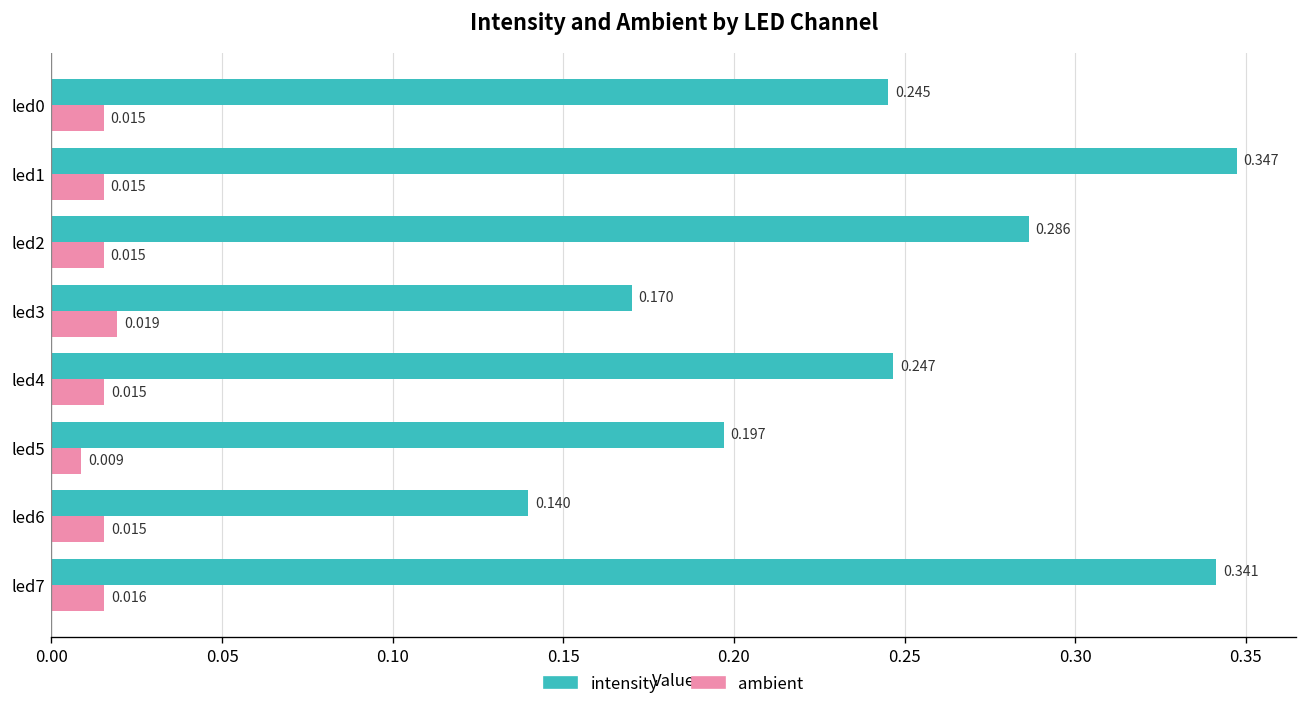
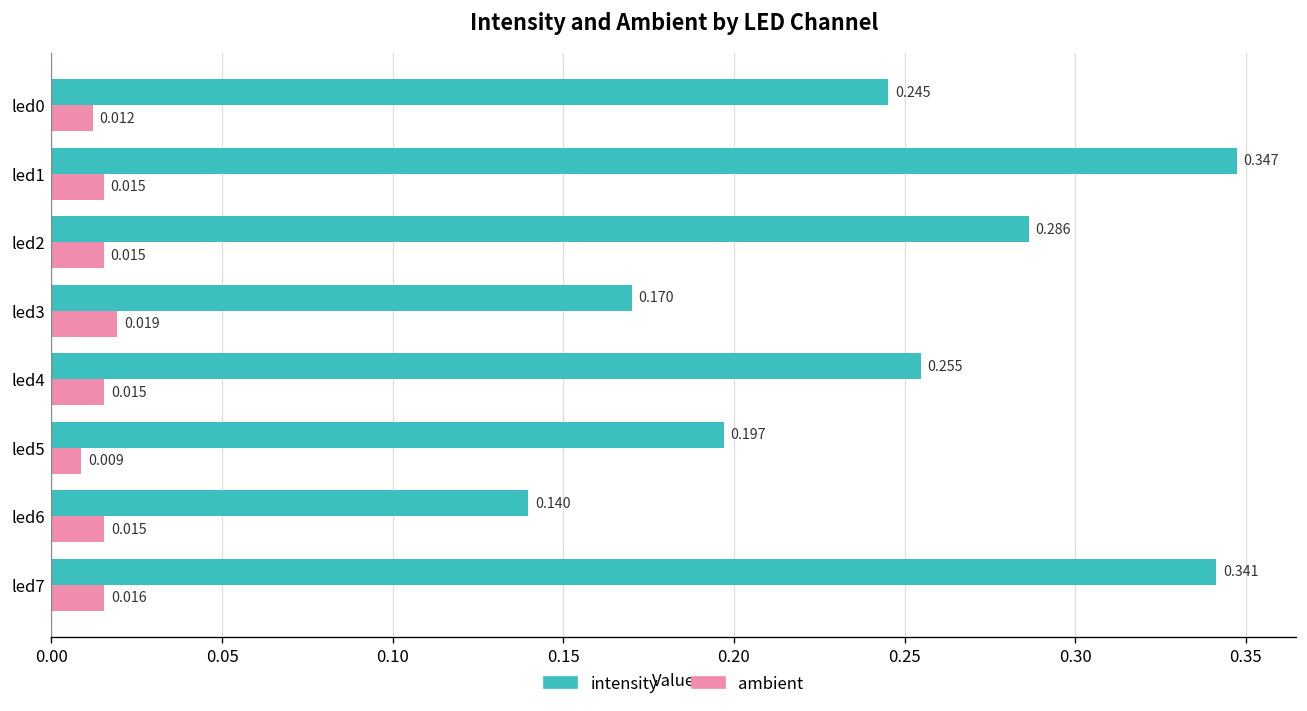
  {
    "intensity": {
      "led0": 0.245,
      "led1": 0.347,
      "led2": 0.286,
      "led3": 0.170,
-     "led4": 0.247,
+     "led4": 0.255,
      "led5": 0.197,
      "led6": 0.140,
      "led7": 0.341
    },
    "ambient": {
-     "led0": 0.015,
+     "led0": 0.012,
      "led1": 0.015,
      "led2": 0.015,
      "led3": 0.019,
      "led4": 0.015,
      "led5": 0.009,
      "led6": 0.015,
      "led7": 0.016
    }
  }
